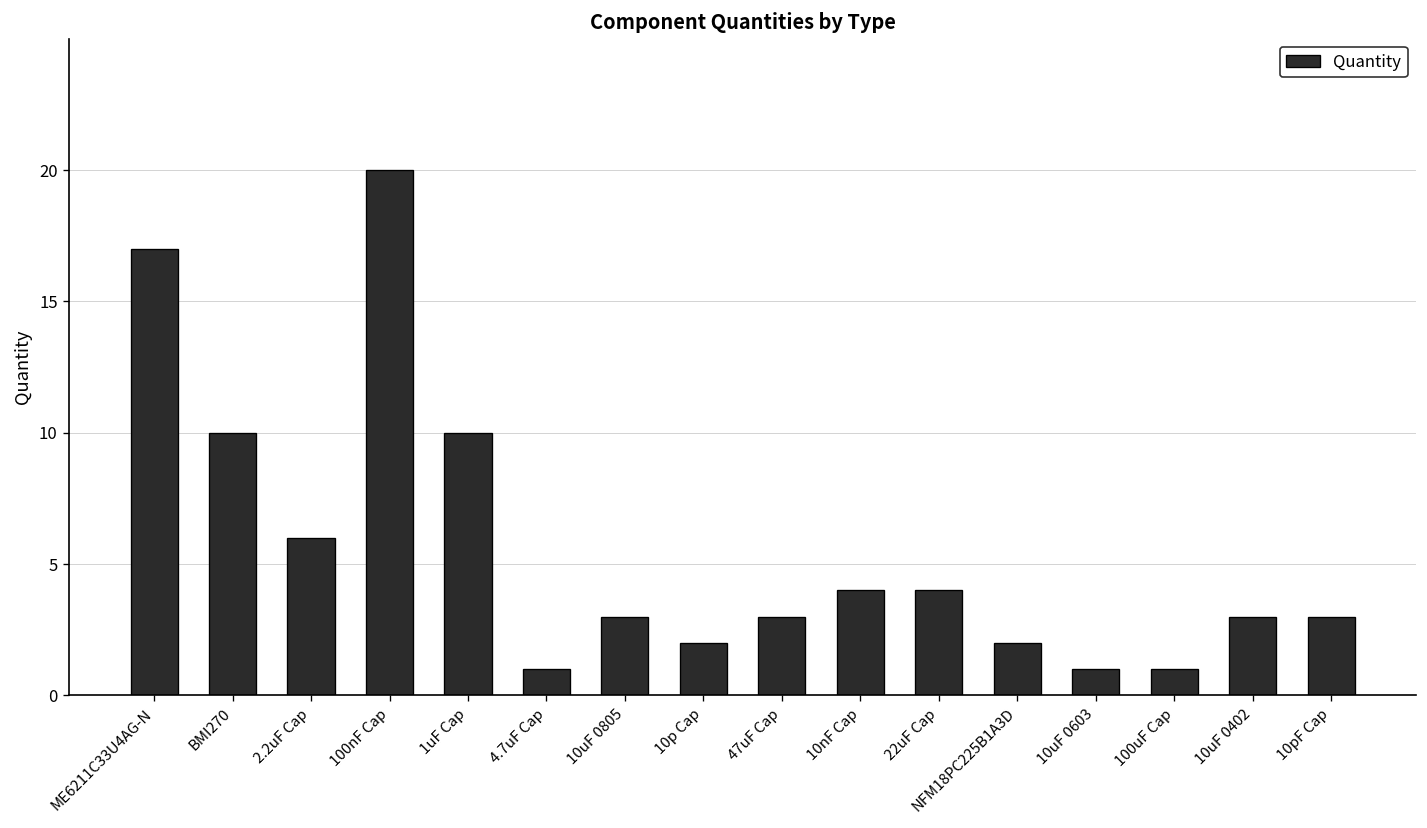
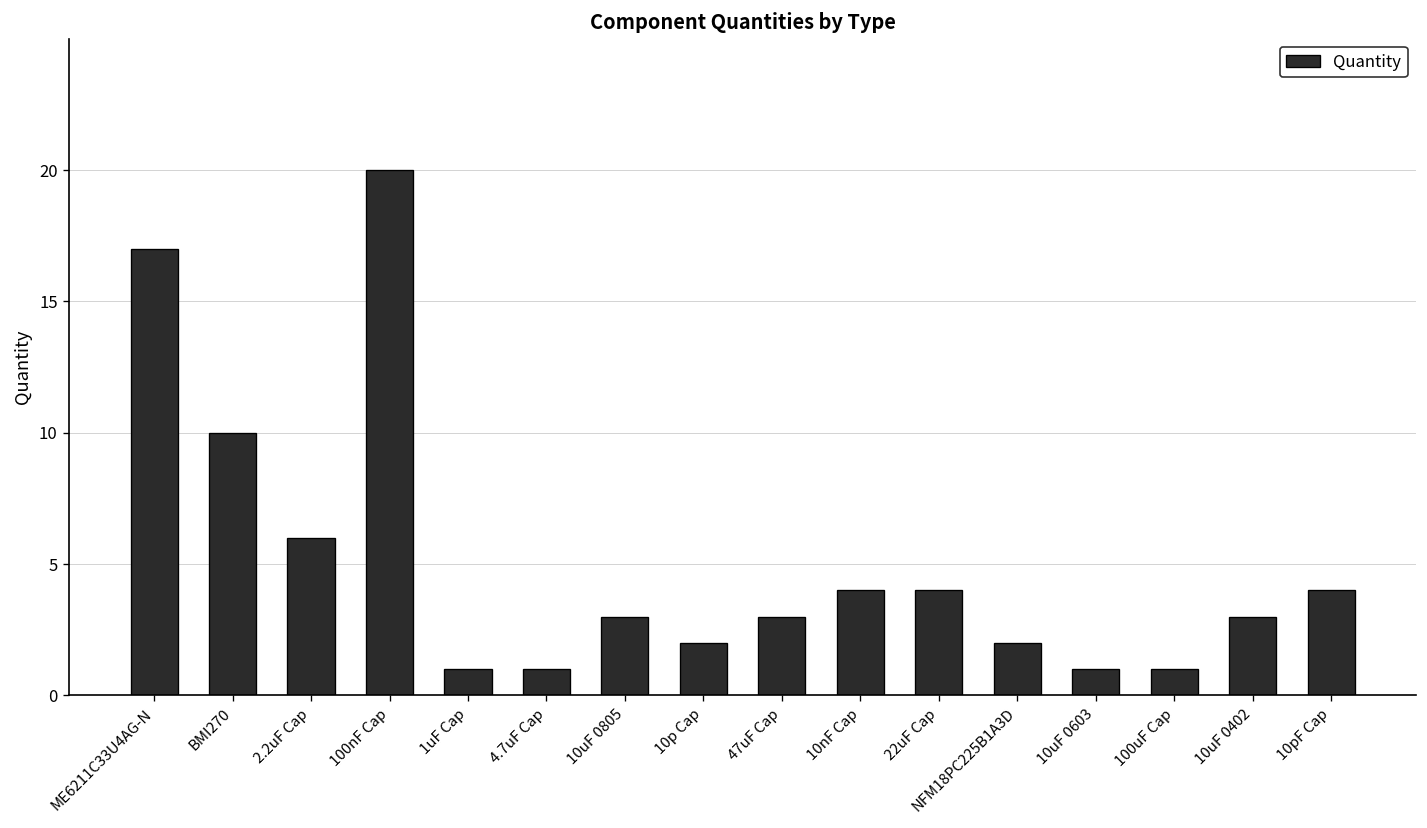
  {
    "ME6211C33U4AG-N": 17,
    "BMI270": 10,
    "2.2uF Cap": 6,
    "100nF Cap": 20,
-   "1uF Cap": 10,
+   "1uF Cap": 1,
    "4.7uF Cap": 1,
    "10uF 0805": 3,
    "10p Cap": 2,
    "47uF Cap": 3,
    "10nF Cap": 4,
    "22uF Cap": 4,
    "NFM18PC225B1A3D": 2,
    "10uF 0603": 1,
    "100uF Cap": 1,
    "10uF 0402": 3,
-   "10pF Cap": 3
+   "10pF Cap": 4
  }
